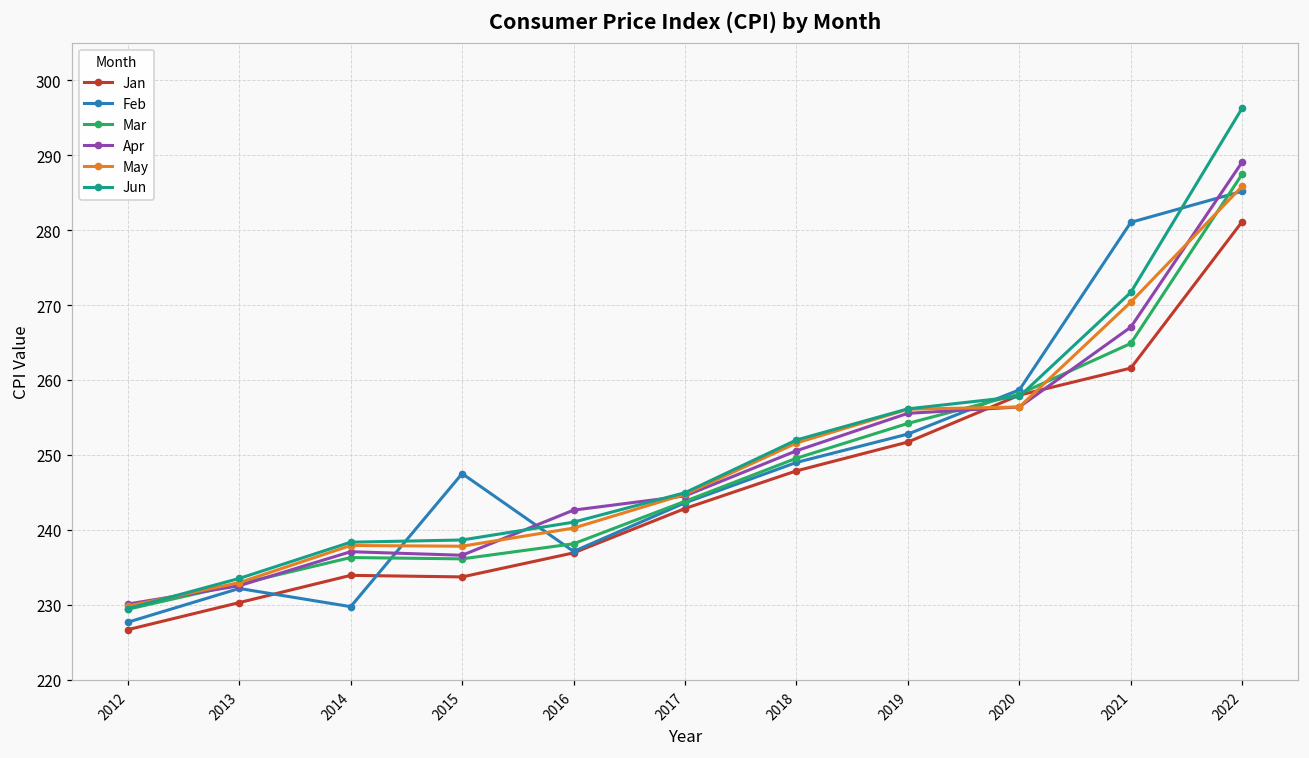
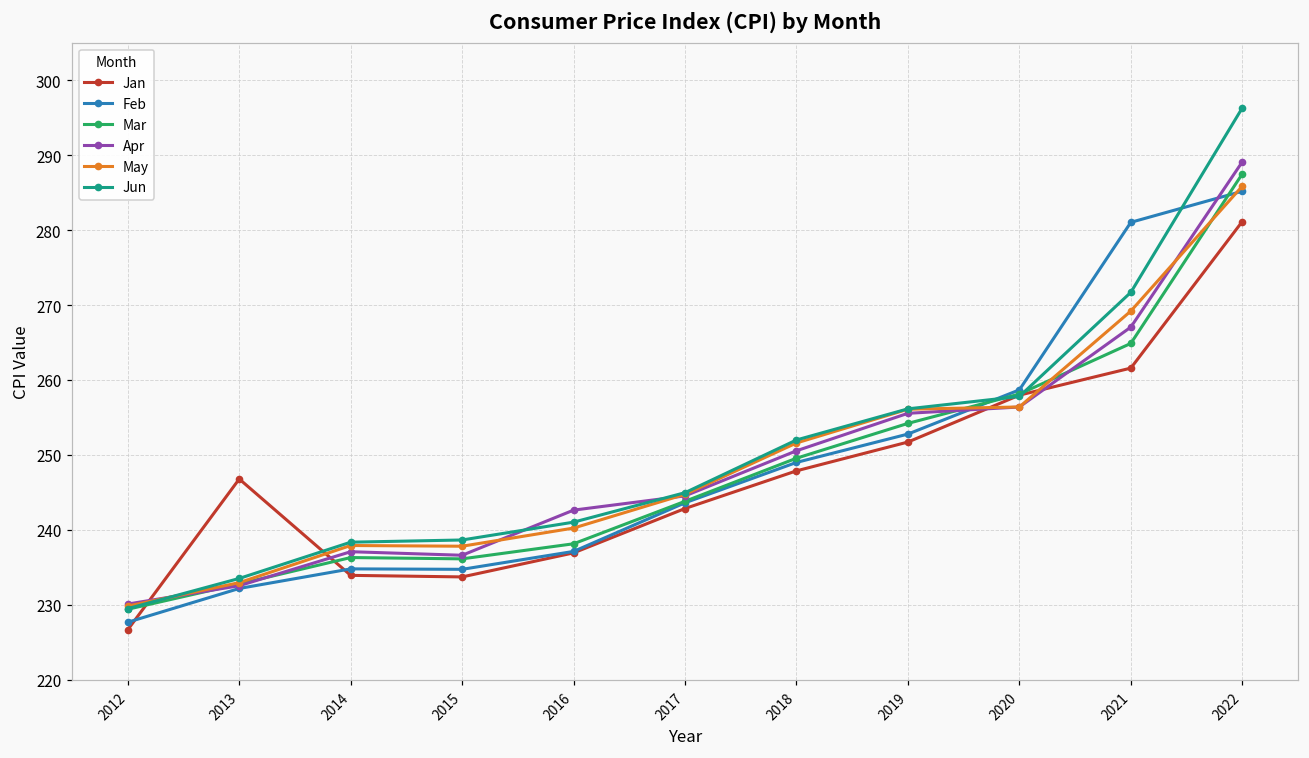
  {
    "Jan": {
      "2012": 227,
-     "2013": 230,
+     "2013": 247,
      "2014": 234,
      "2015": 234,
      "2017": 243,
      "2018": 248,
      "2019": 252,
      "2021": 262,
      "2022": 281
    },
    "Feb": {
      "2012": 228,
-     "2014": 230,
-     "2015": 247,
+     "2014": 235,
+     "2015": 235,
      "2018": 249,
      "2019": 253,
      "2020": 259,
      "2021": 281,
      "2022": 285
    },
    "Apr": {
      "2014": 237,
      "2015": 237,
      "2016": 243,
      "2018": 251,
      "2019": 256,
      "2021": 267,
      "2022": 289
    },
    "May": {
      "2014": 238,
      "2015": 238,
      "2016": 240,
      "2018": 252,
-     "2021": 270,
+     "2021": 269,
      "2022": 286
    }
  }
